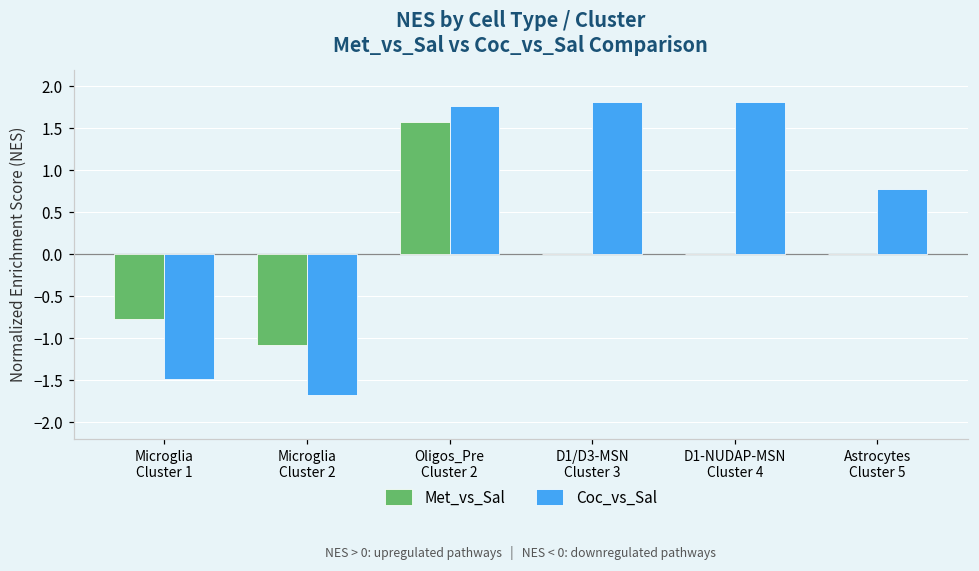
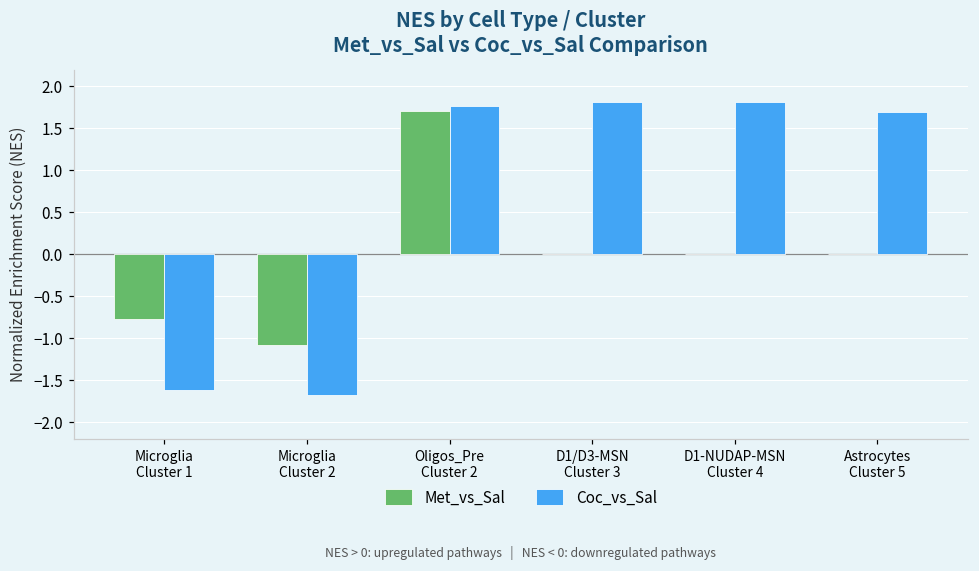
  {
    "Met_vs_Sal": {
      "Microglia Cluster 1": -0.8,
      "Microglia Cluster 2": -1.1,
-     "Oligos_Pre Cluster 2": 1.6,
+     "Oligos_Pre Cluster 2": 1.7,
      "D1/D3-MSN Cluster 3": 0.0,
      "D1-NUDAP-MSN Cluster 4": 0.0,
      "Astrocytes Cluster 5": 0.0
    },
    "Coc_vs_Sal": {
-     "Microglia Cluster 1": -1.5,
+     "Microglia Cluster 1": -1.6,
      "Microglia Cluster 2": -1.7,
      "Oligos_Pre Cluster 2": 1.8,
      "D1/D3-MSN Cluster 3": 1.8,
      "D1-NUDAP-MSN Cluster 4": 1.8,
-     "Astrocytes Cluster 5": 0.8
+     "Astrocytes Cluster 5": 1.7
    }
  }
